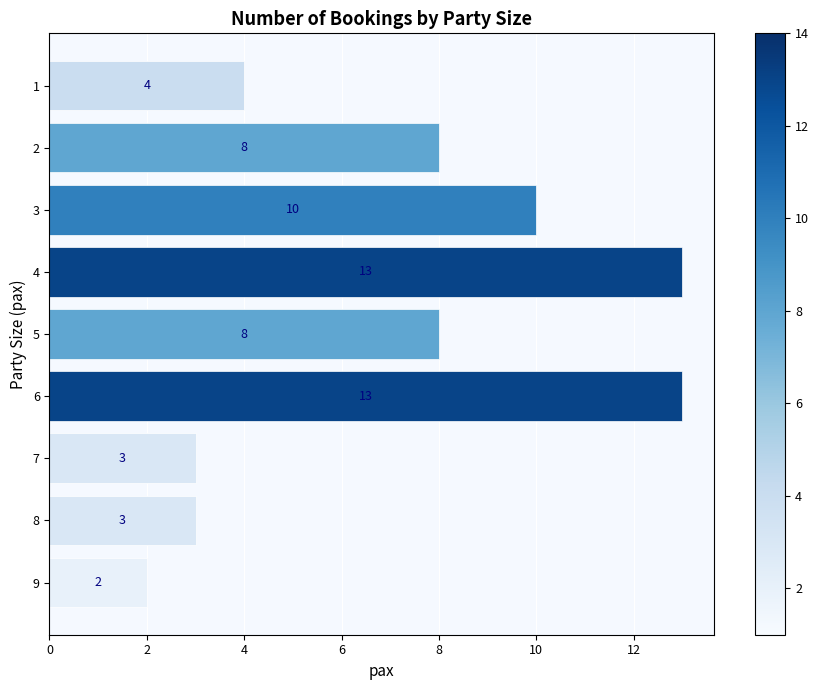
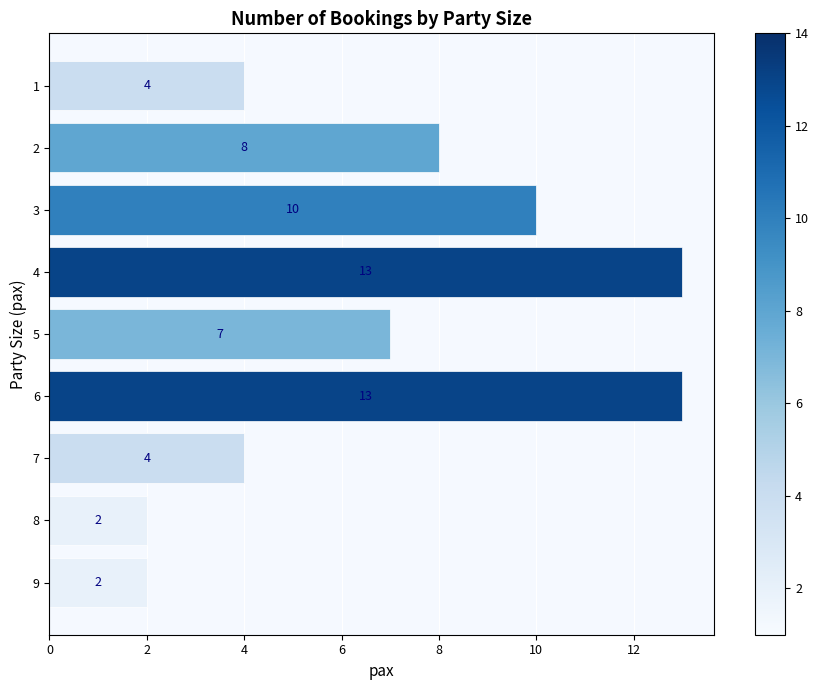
  {
    "1": 4,
    "2": 8,
    "3": 10,
    "4": 13,
-   "5": 8,
+   "5": 7,
    "6": 13,
-   "7": 3,
-   "8": 3,
+   "7": 4,
+   "8": 2,
    "9": 2
  }
